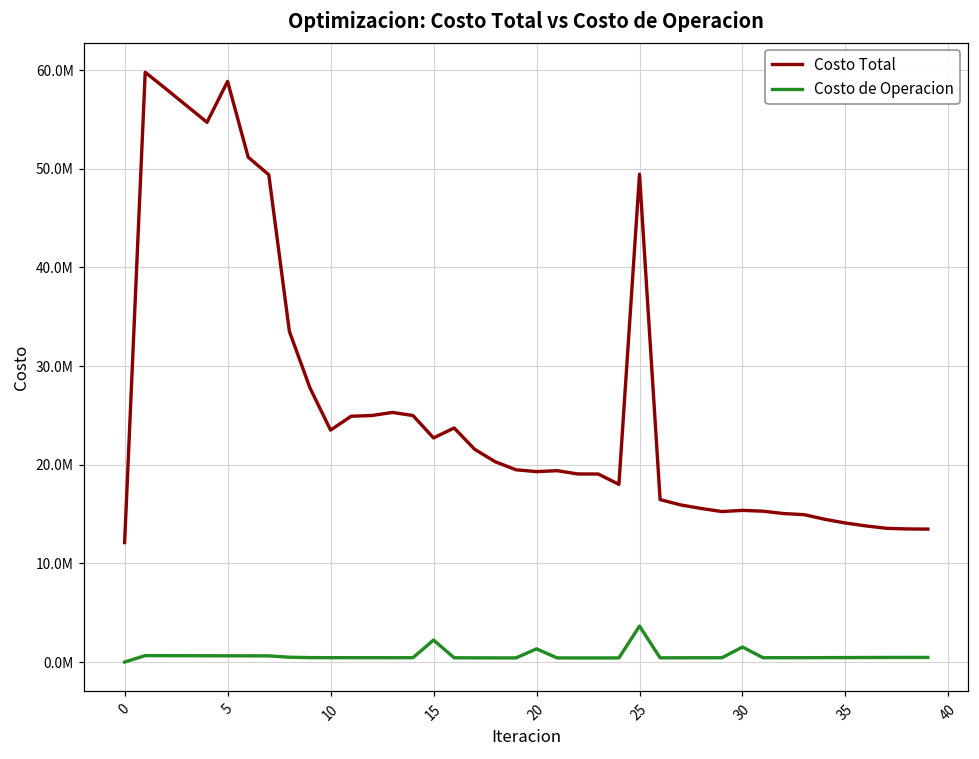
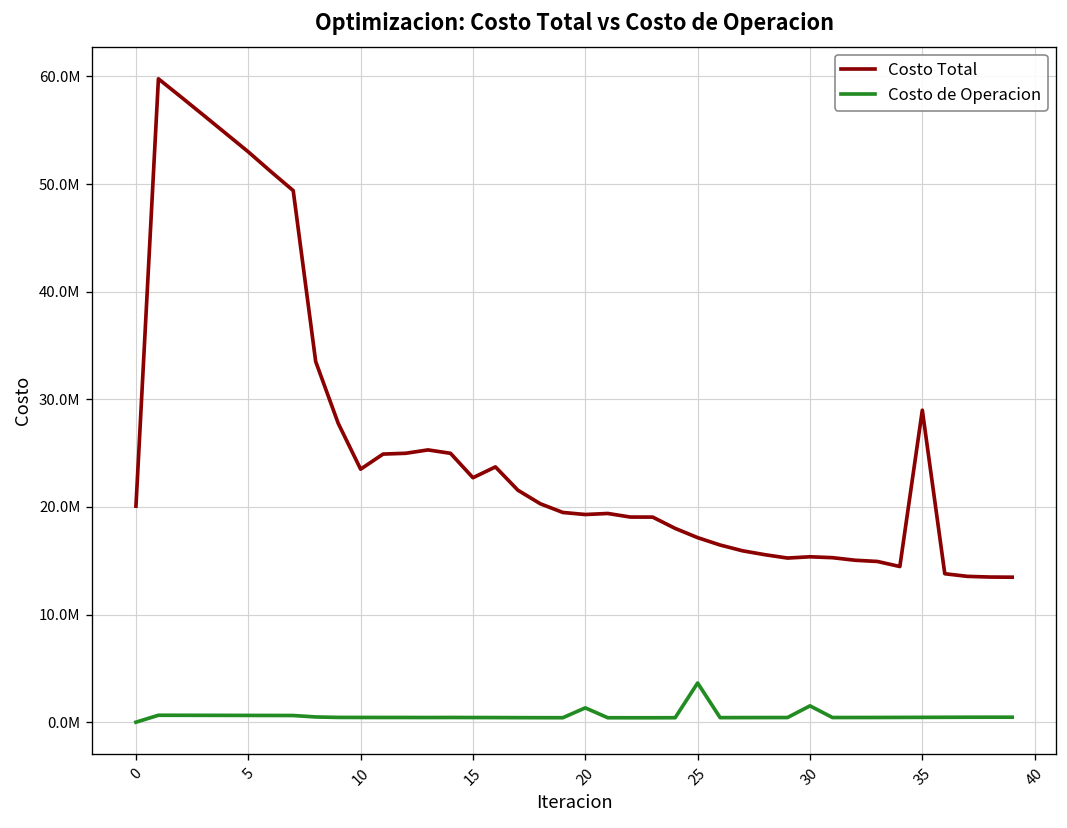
  {
    "Costo Total": {
-     "0": 12000000,
-     "5": 59000000,
+     "0": 20000000,
+     "5": 53000000,
      "10": 24000000,
      "15": 23000000,
      "20": 19000000,
-     "25": 49000000,
+     "25": 17000000,
      "30": 15000000,
-     "35": 14000000
+     "35": 29000000
    },
    "Costo de Operacion": {
      "0": 0,
      "5": 1000000,
      "10": 0,
-     "15": 2000000,
+     "15": 0,
      "20": 1000000,
      "25": 4000000,
      "30": 2000000,
      "35": 0
    }
  }
